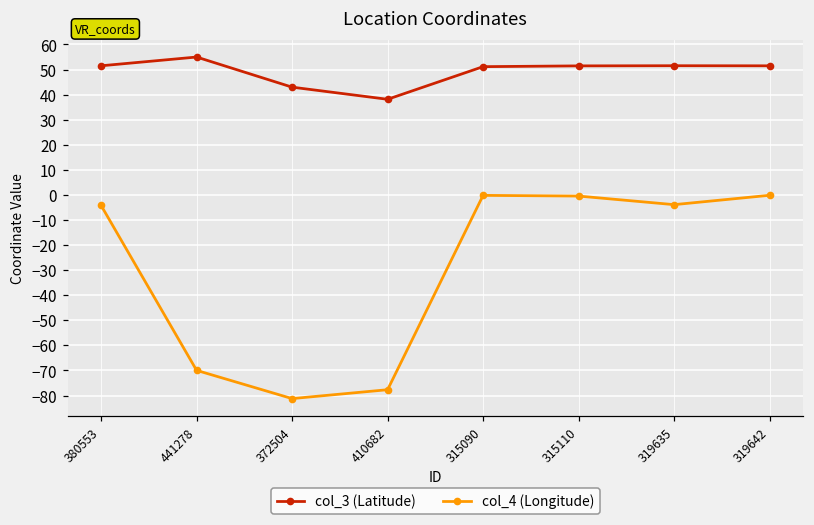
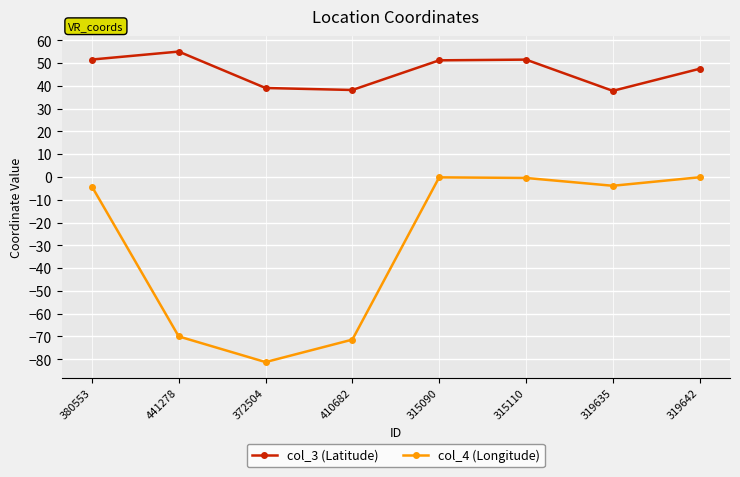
  {
    "col_3 (Latitude)": {
      "380553": 52,
      "441278": 55,
-     "372504": 43,
+     "372504": 39,
      "410682": 38,
      "315090": 51,
      "315110": 51,
-     "319635": 52,
-     "319642": 51
+     "319635": 38,
+     "319642": 47
    },
    "col_4 (Longitude)": {
      "380553": -4,
      "441278": -70,
      "372504": -81,
-     "410682": -78,
+     "410682": -71,
      "315090": 0,
      "315110": 0,
      "319635": -4,
      "319642": 0
    }
  }
